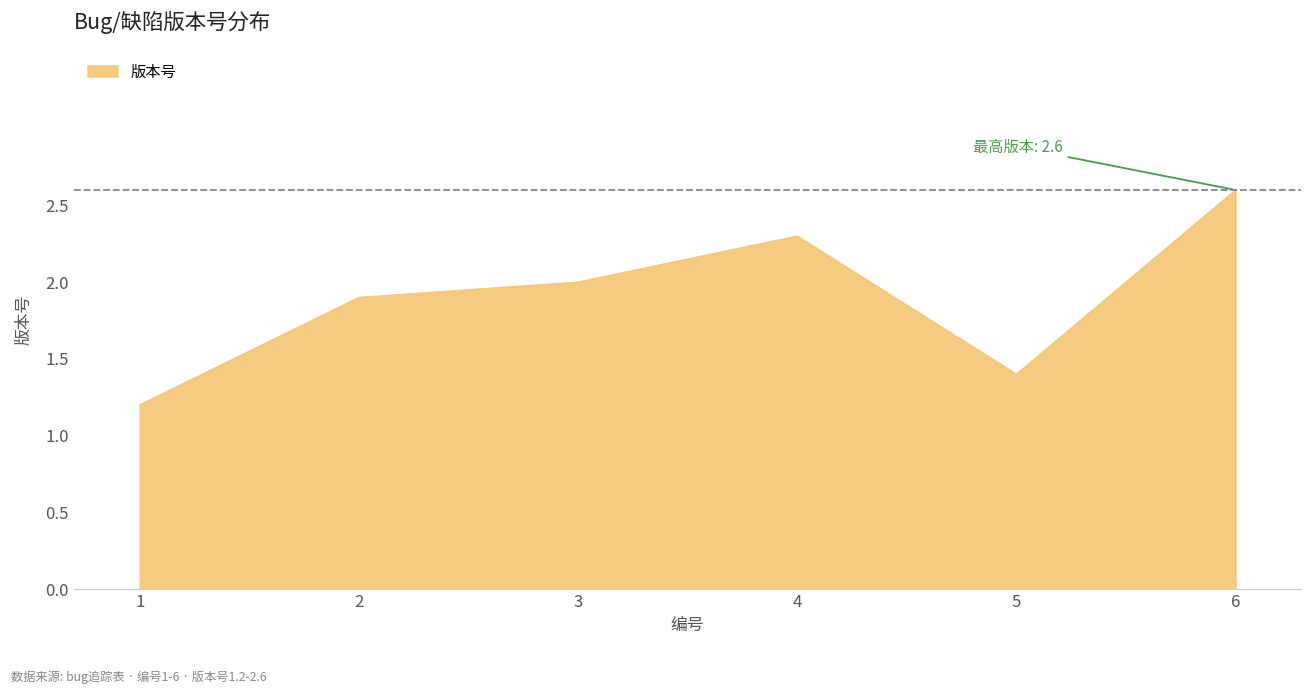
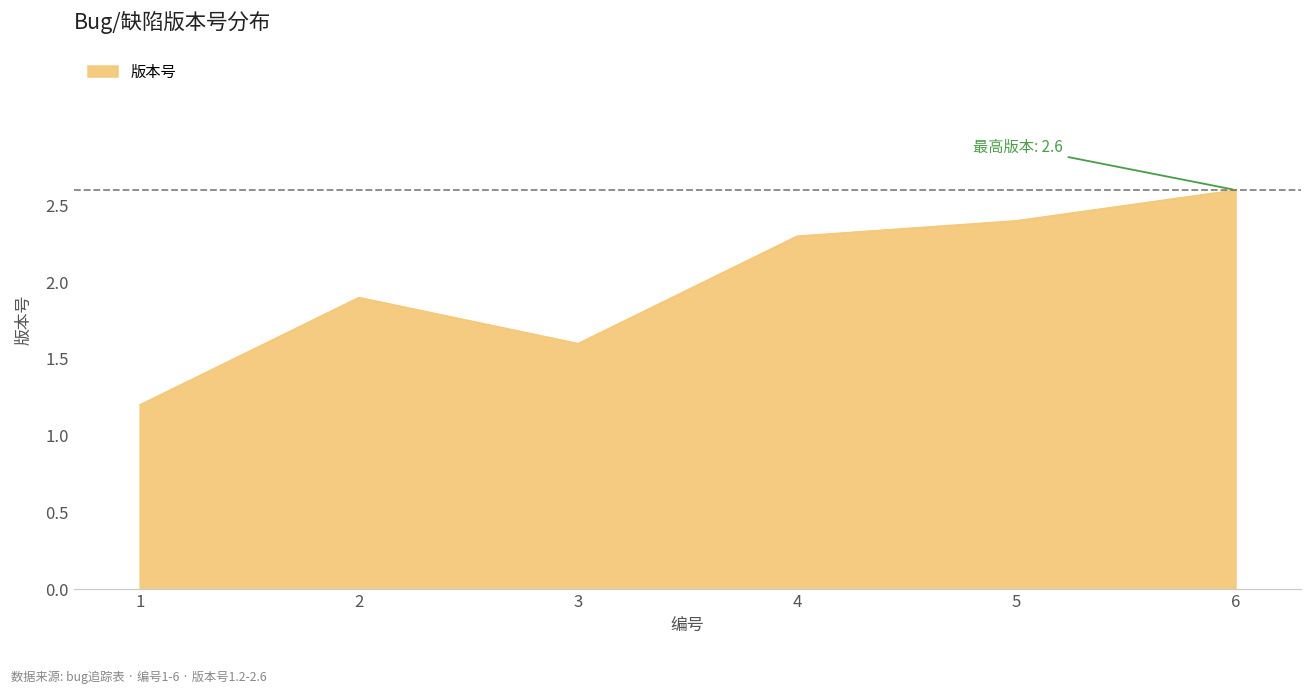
  {
    "1": 1.2,
    "2": 1.9,
-   "3": 2.0,
+   "3": 1.6,
    "4": 2.3,
-   "5": 1.4
+   "5": 2.4
  }
